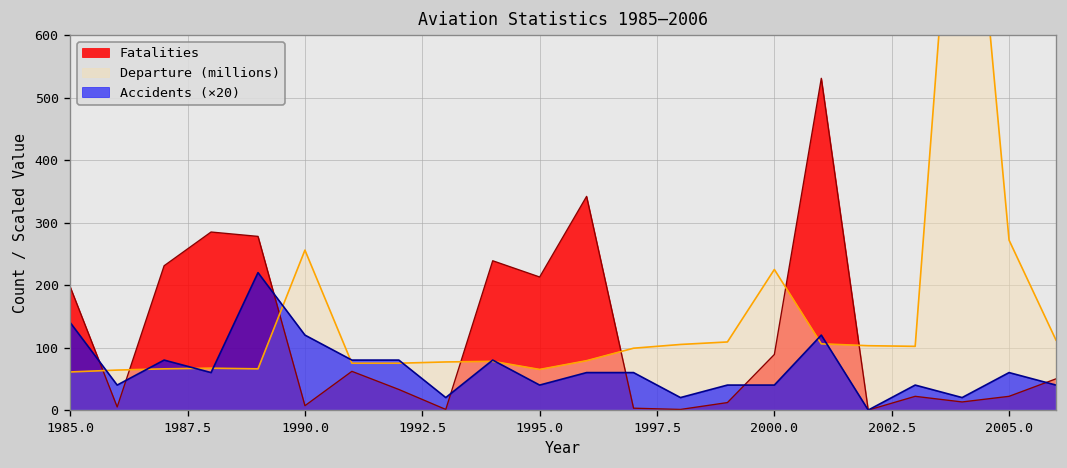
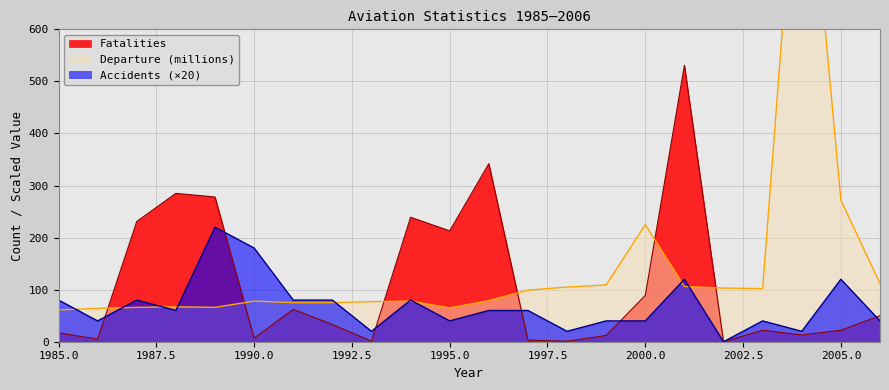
  {
    "Fatalities": {
-     "1985.0": 200,
+     "1985.0": 20,
      "1990.0": 10,
      "1995.0": 210,
      "2000.0": 90,
      "2005.0": 20
    },
    "Departure (millions)": {
      "1985.0": 60,
-     "1990.0": 260,
+     "1990.0": 80,
      "1995.0": 70,
      "2000.0": 230,
      "2005.0": 270
    },
    "Accidents (×20)": {
-     "1985.0": 140,
-     "1990.0": 120,
+     "1985.0": 80,
+     "1990.0": 180,
      "1995.0": 40,
      "2000.0": 40,
-     "2005.0": 60
+     "2005.0": 120
    }
  }
